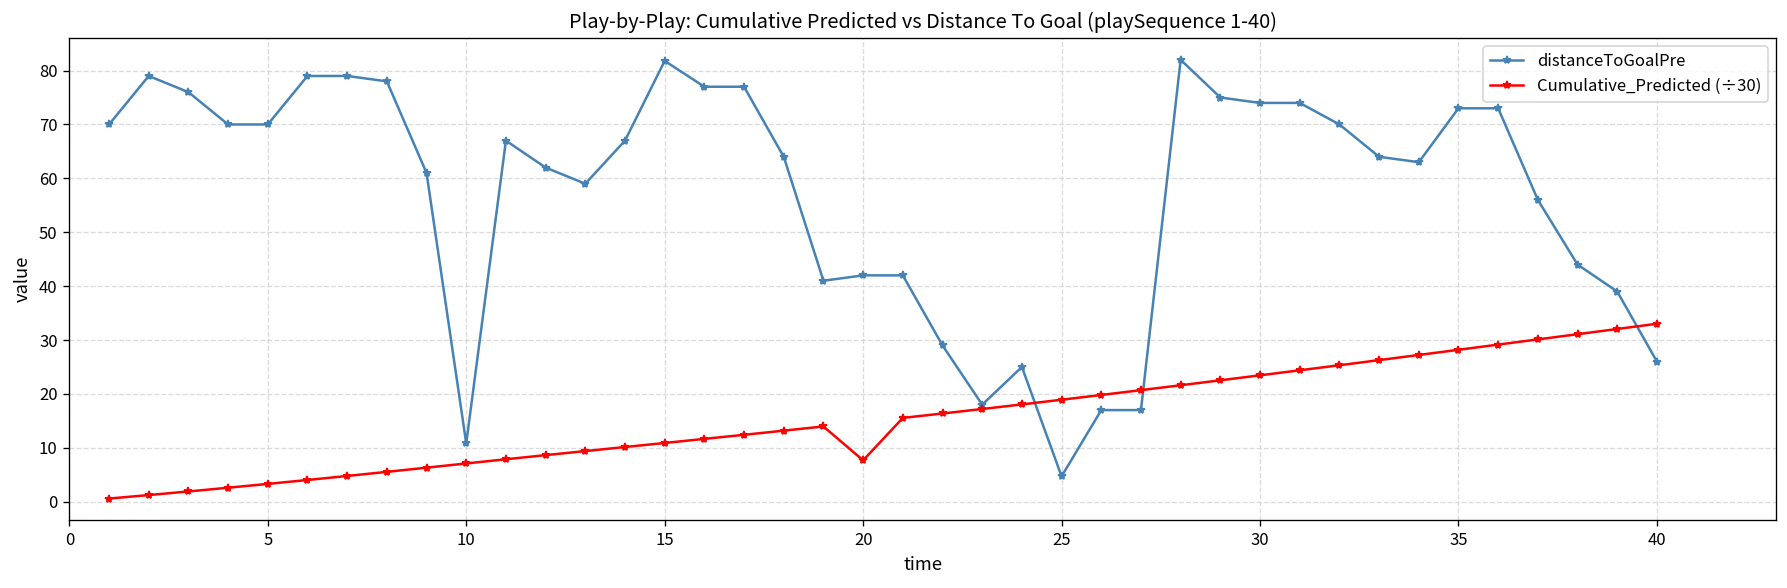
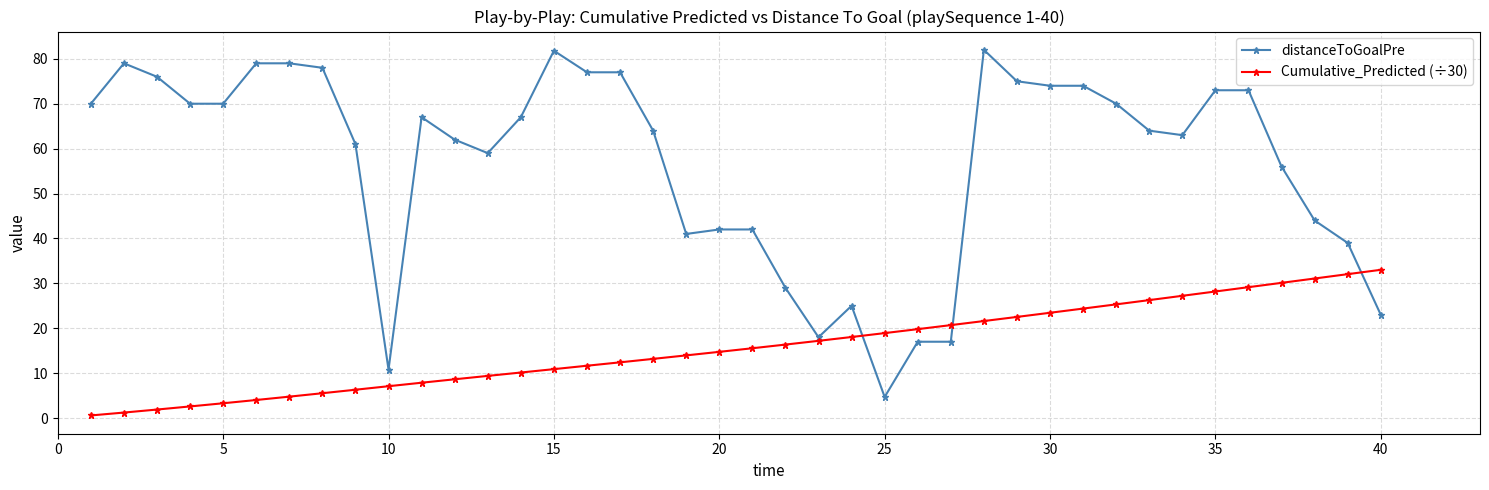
  {
    "distanceToGoalPre": {
      "5": 70,
      "10": 11,
      "15": 82,
      "20": 42,
      "25": 5,
      "30": 74,
      "35": 73,
-     "40": 26
+     "40": 23
    },
    "Cumulative_Predicted (÷30)": {
      "5": 3,
      "10": 7,
      "15": 11,
-     "20": 8,
+     "20": 15,
      "25": 19,
      "30": 23,
      "35": 28,
      "40": 33
    }
  }
